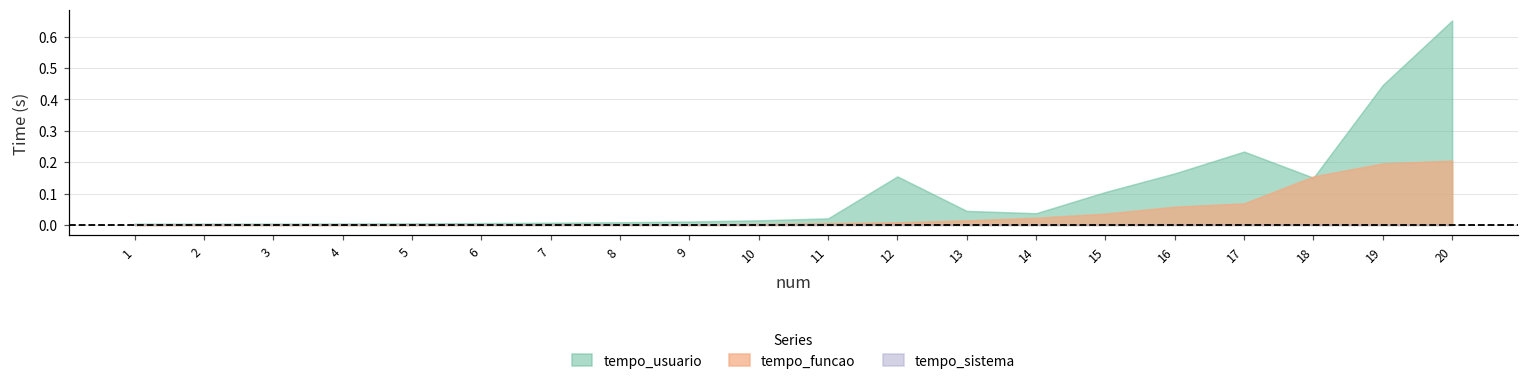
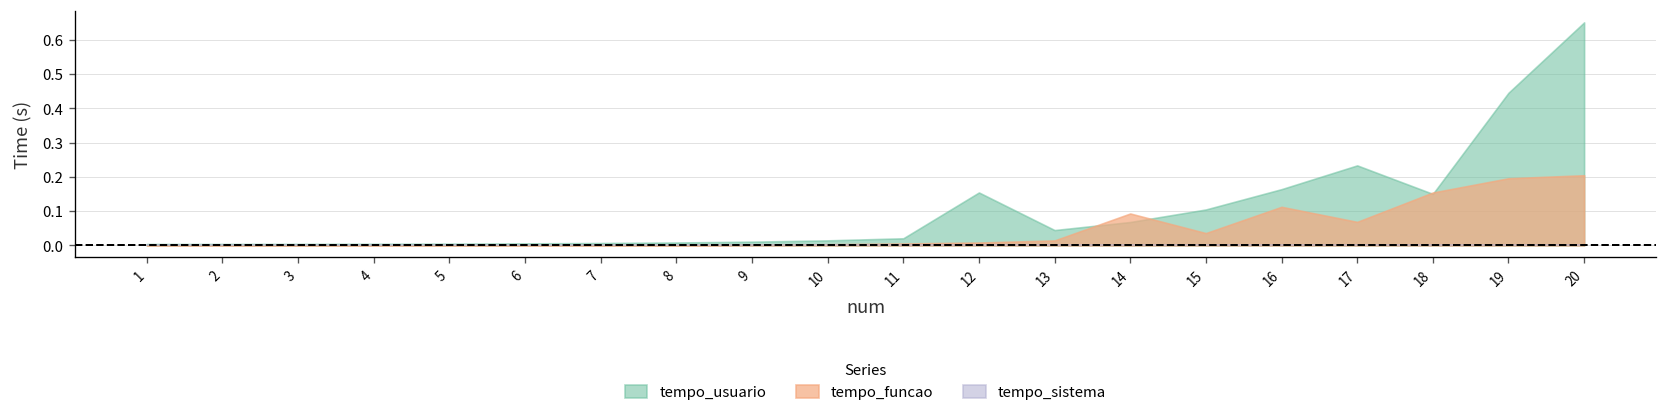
  {
    "tempo_usuario": {
      "9": 0.01,
      "10": 0.01,
      "11": 0.02,
      "12": 0.15,
      "13": 0.04,
-     "14": 0.04,
+     "14": 0.07,
      "15": 0.10,
      "16": 0.16,
      "17": 0.23,
      "19": 0.45,
      "20": 0.65
    },
    "tempo_funcao": {
      "13": 0.01,
-     "14": 0.02,
+     "14": 0.09,
      "15": 0.04,
-     "16": 0.06,
+     "16": 0.11,
      "17": 0.07,
      "19": 0.20,
      "20": 0.20
    },
    "tempo_sistema": {
      "13": 0.00,
      "14": 0.00,
      "15": 0.00,
      "16": 0.00,
      "17": 0.00,
      "18": 0.00,
      "19": 0.00,
      "20": 0.00
    }
  }
